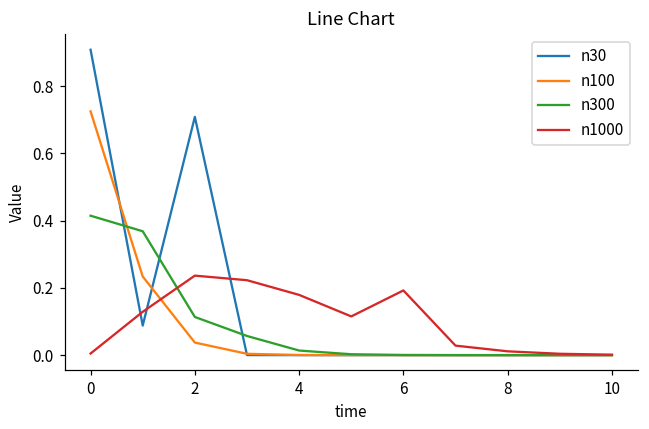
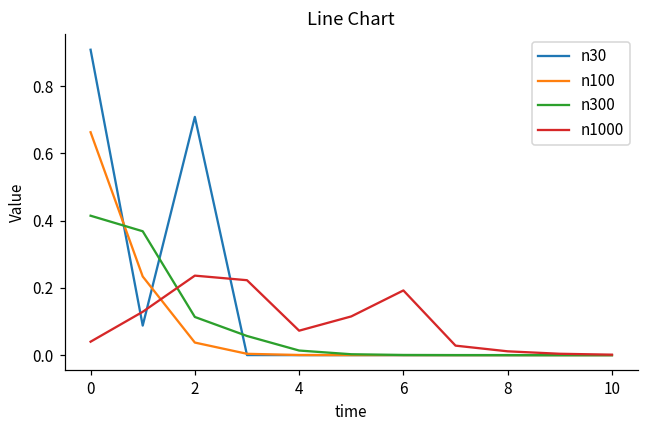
  {
    "n30": {
      "0": 0.91,
      "2": 0.71
    },
    "n100": {
-     "0": 0.72,
+     "0": 0.66,
      "2": 0.04
    },
    "n300": {
      "0": 0.41,
      "2": 0.11,
      "4": 0.01
    },
    "n1000": {
-     "0": 0.00,
+     "0": 0.04,
      "2": 0.24,
-     "4": 0.18,
+     "4": 0.07,
      "6": 0.19,
      "8": 0.01
    }
  }
